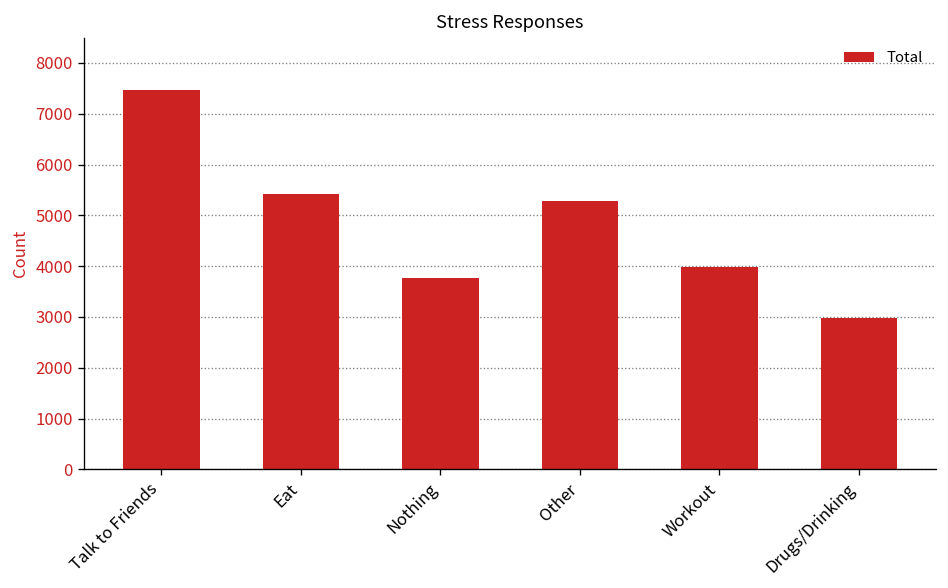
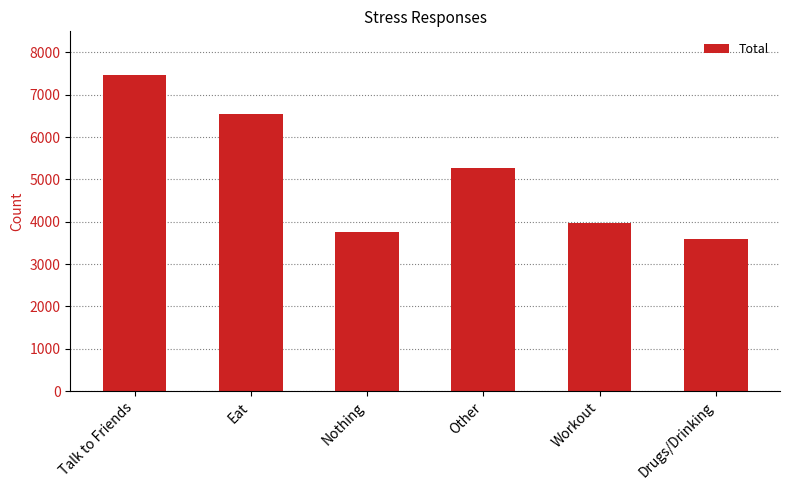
  {
    "Talk to Friends": 7500,
-   "Eat": 5400,
+   "Eat": 6500,
    "Nothing": 3800,
    "Other": 5300,
    "Workout": 4000,
-   "Drugs/Drinking": 3000
+   "Drugs/Drinking": 3600
  }
